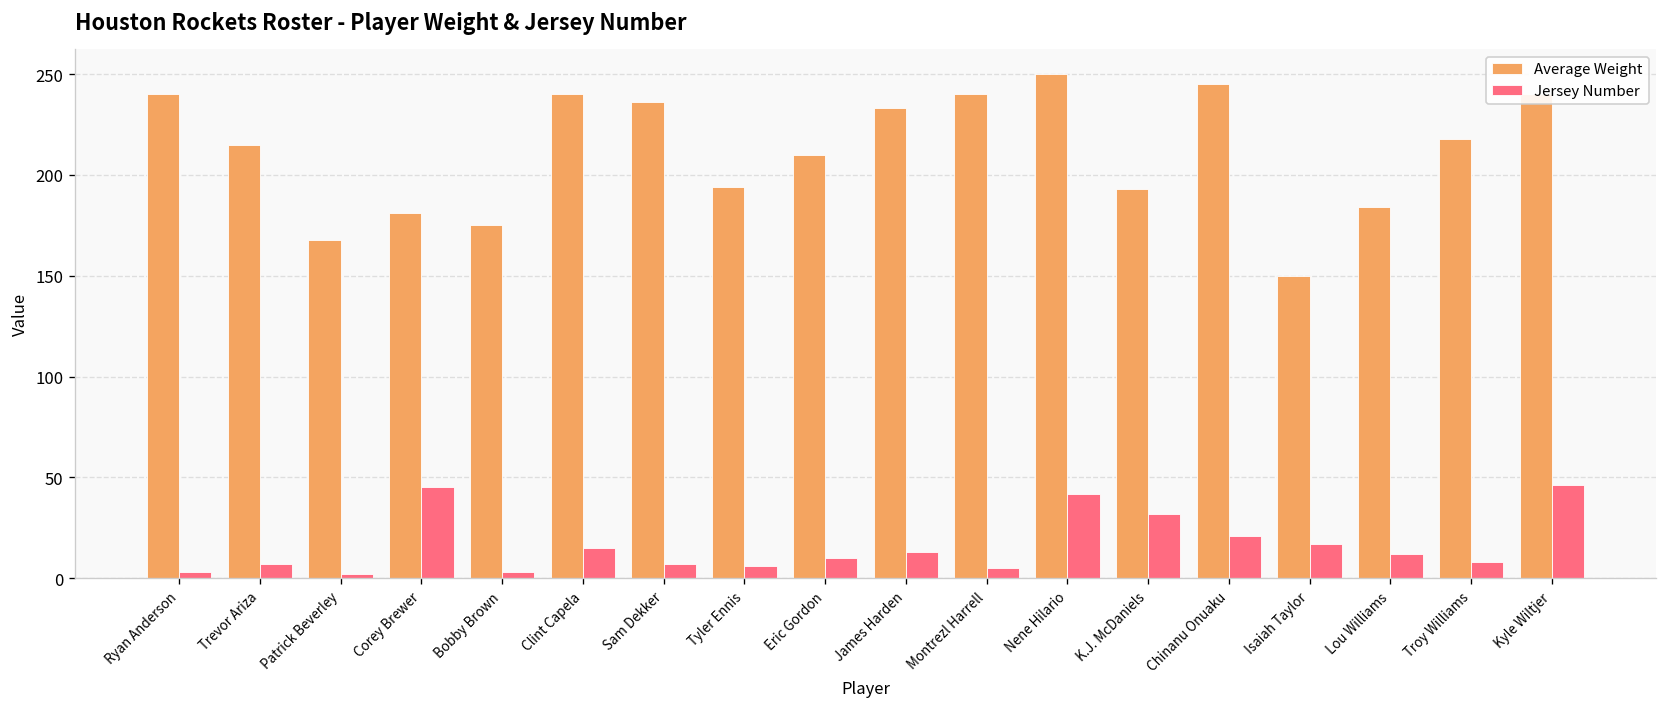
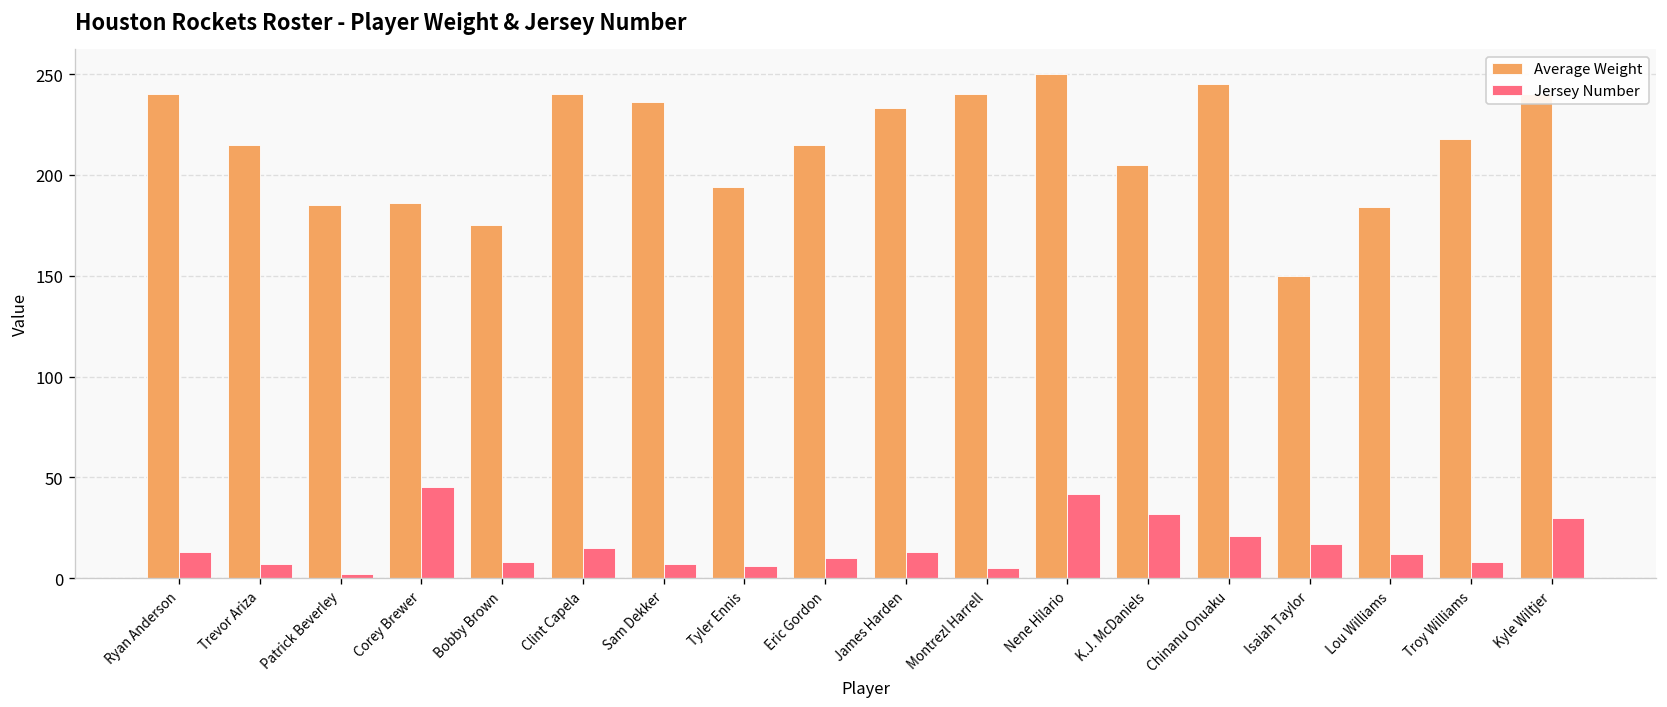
  {
    "Average Weight": {
      "Ryan Anderson": 240,
      "Trevor Ariza": 215,
-     "Patrick Beverley": 168,
-     "Corey Brewer": 181,
+     "Patrick Beverley": 185,
+     "Corey Brewer": 186,
      "Bobby Brown": 175,
      "Clint Capela": 240,
      "Sam Dekker": 236,
      "Tyler Ennis": 194,
-     "Eric Gordon": 210,
+     "Eric Gordon": 215,
      "James Harden": 233,
      "Montrezl Harrell": 240,
      "Nene Hilario": 250,
-     "K.J. McDaniels": 193,
+     "K.J. McDaniels": 205,
      "Chinanu Onuaku": 245,
      "Isaiah Taylor": 150,
      "Lou Williams": 184,
      "Troy Williams": 218
    },
    "Jersey Number": {
-     "Ryan Anderson": 3,
+     "Ryan Anderson": 13,
      "Trevor Ariza": 7,
      "Patrick Beverley": 2,
      "Corey Brewer": 45,
-     "Bobby Brown": 3,
+     "Bobby Brown": 8,
      "Clint Capela": 15,
      "Sam Dekker": 7,
      "Tyler Ennis": 6,
      "Eric Gordon": 10,
      "James Harden": 13,
      "Montrezl Harrell": 5,
      "Nene Hilario": 42,
      "K.J. McDaniels": 32,
      "Chinanu Onuaku": 21,
      "Isaiah Taylor": 17,
      "Lou Williams": 12,
      "Troy Williams": 8,
-     "Kyle Wiltjer": 46
+     "Kyle Wiltjer": 30
    }
  }
